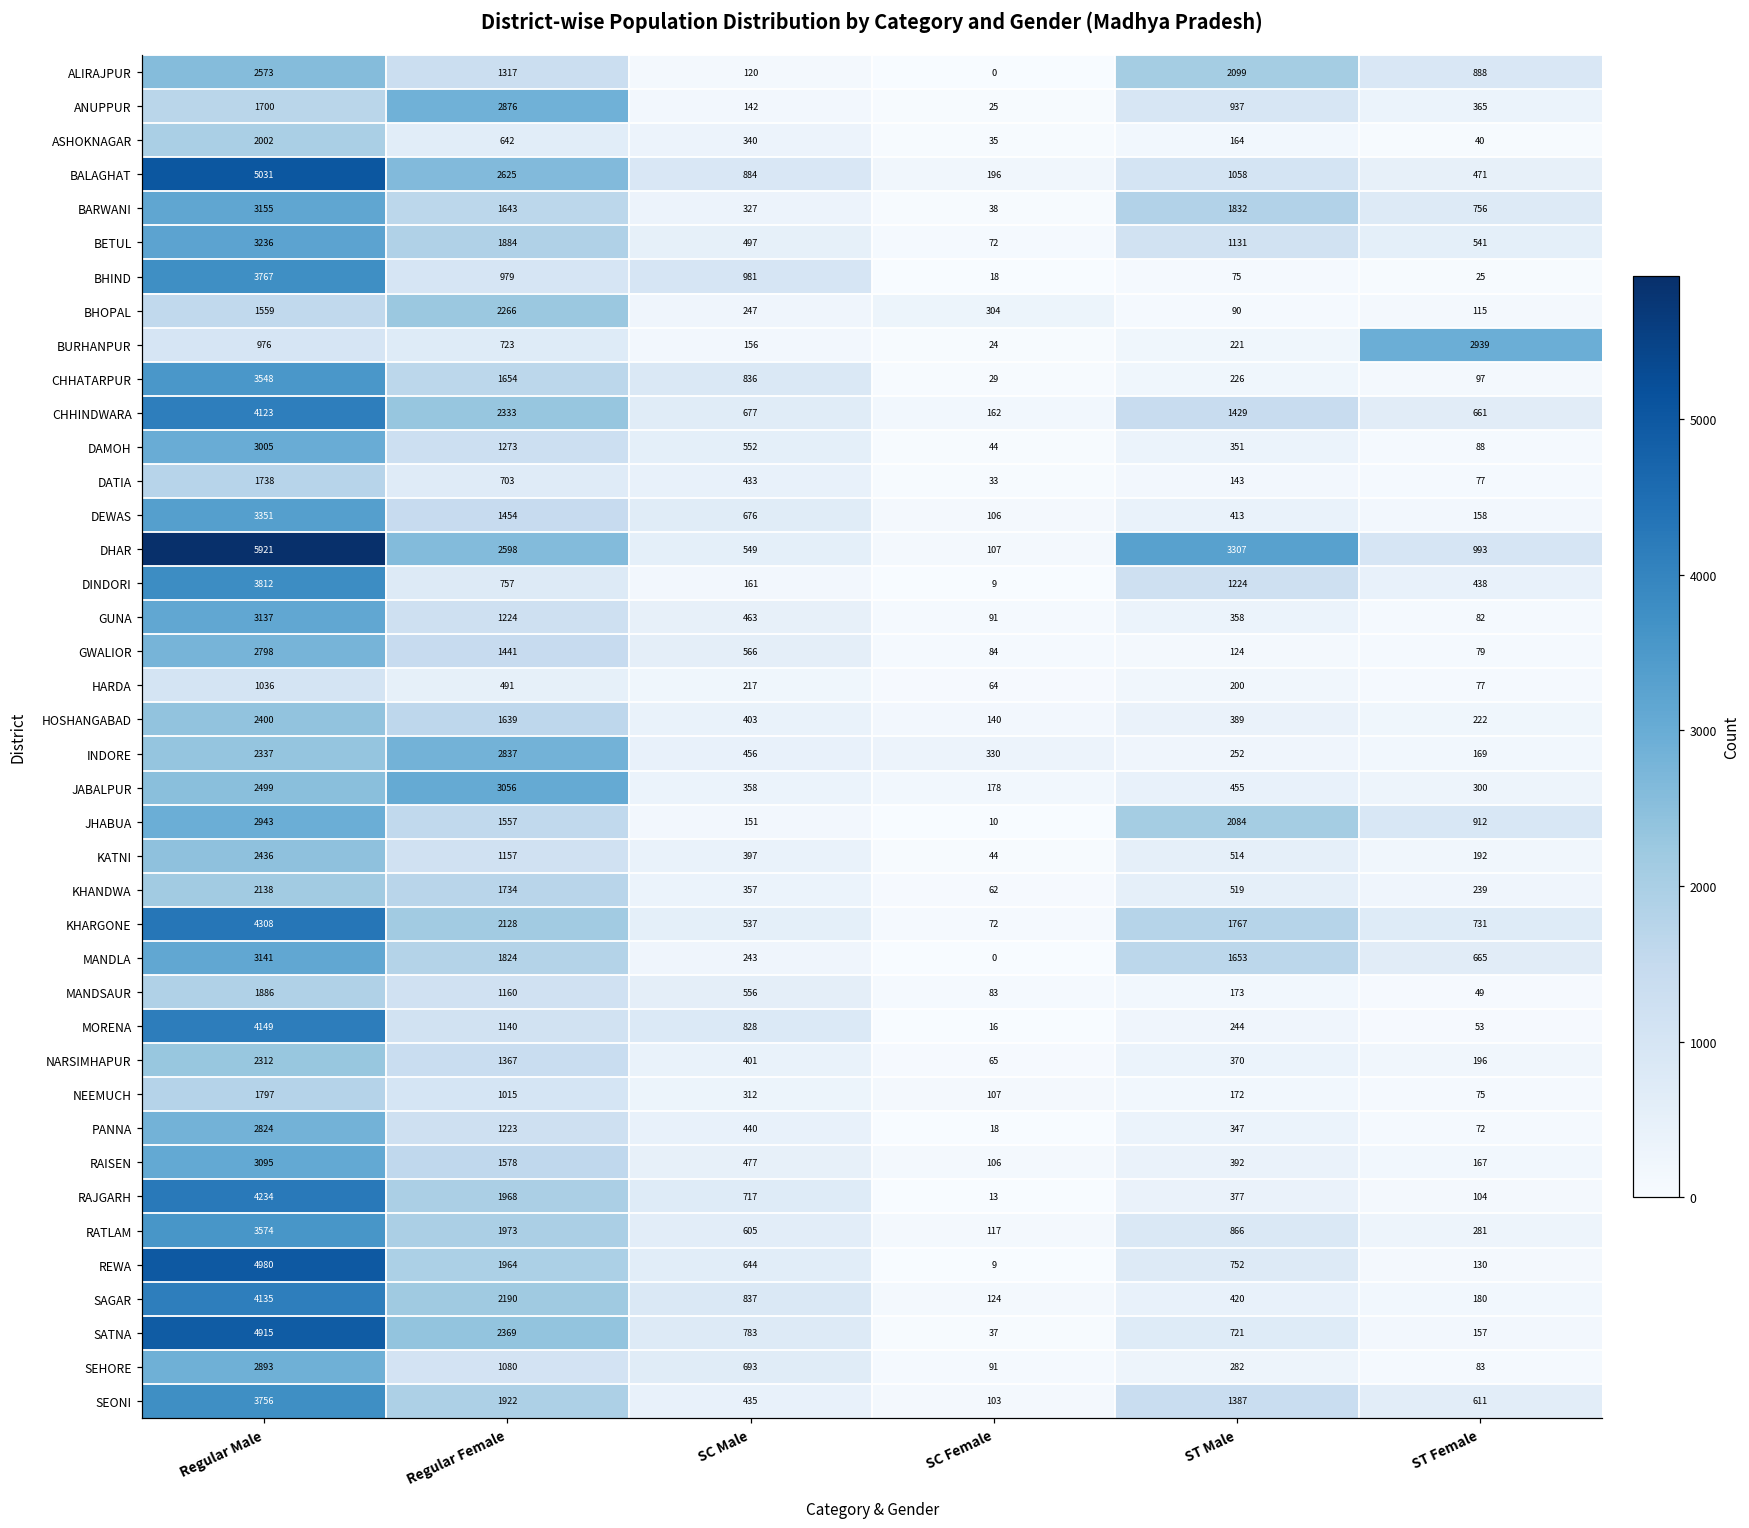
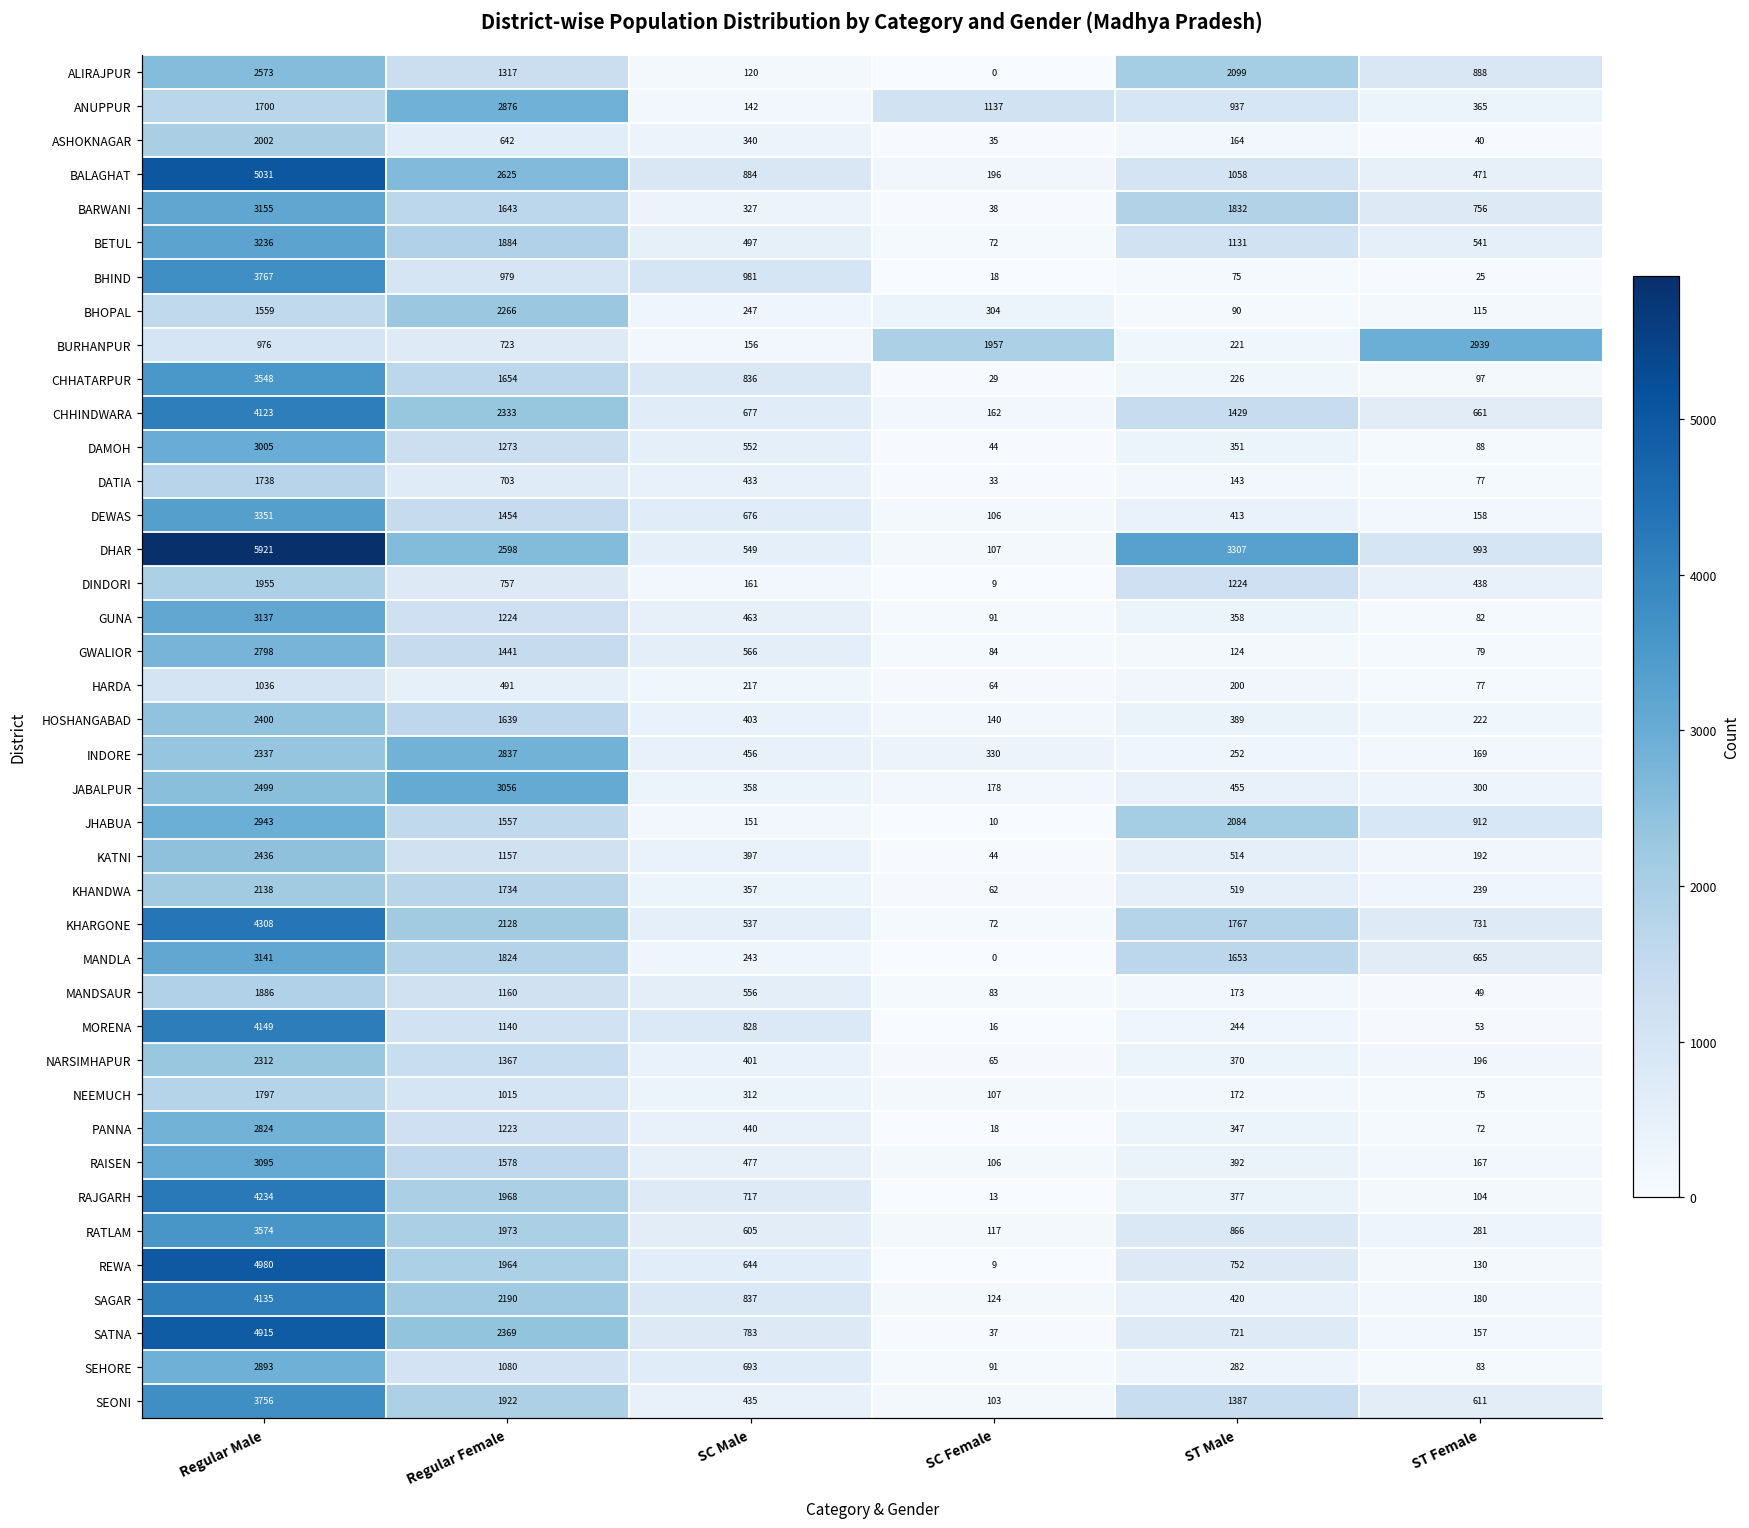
  {
    "ANUPPUR": {
      "Regular Male": 1700,
      "Regular Female": 2876,
      "SC Male": 142,
-     "SC Female": 25,
+     "SC Female": 1137,
      "ST Male": 937,
      "ST Female": 365
    },
    "BURHANPUR": {
      "Regular Male": 976,
      "Regular Female": 723,
      "SC Male": 156,
-     "SC Female": 24,
+     "SC Female": 1957,
      "ST Male": 221,
      "ST Female": 2939
    },
    "DINDORI": {
-     "Regular Male": 3812,
+     "Regular Male": 1955,
      "Regular Female": 757,
      "SC Male": 161,
      "SC Female": 9,
      "ST Male": 1224,
      "ST Female": 438
    }
  }
